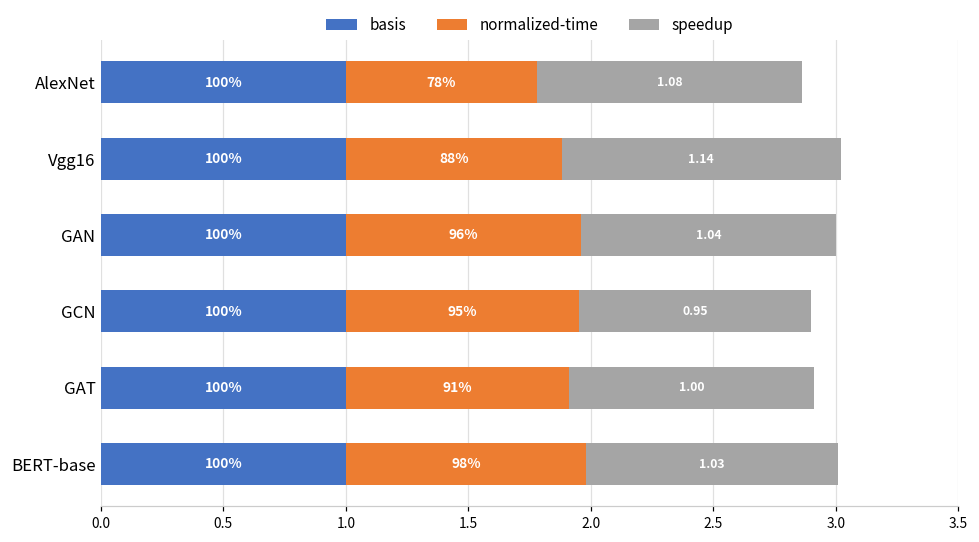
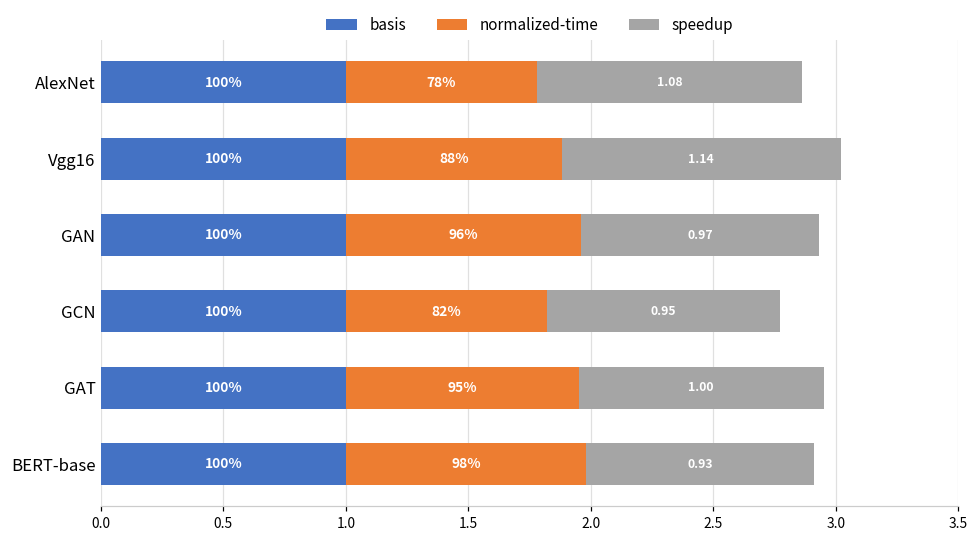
  {
    "basis": {
      "AlexNet": "100%",
      "Vgg16": "100%",
      "GAN": "100%",
      "GCN": "100%",
      "GAT": "100%",
      "BERT-base": "100%"
    },
    "normalized-time": {
      "AlexNet": "78%",
      "Vgg16": "88%",
      "GAN": "96%",
-     "GCN": "95%",
-     "GAT": "91%",
+     "GCN": "82%",
+     "GAT": "95%",
      "BERT-base": "98%"
    },
    "speedup": {
      "AlexNet": "1.08",
      "Vgg16": "1.14",
-     "GAN": "1.04",
+     "GAN": "0.97",
      "GCN": "0.95",
      "GAT": "1.00",
-     "BERT-base": "1.03"
+     "BERT-base": "0.93"
    }
  }
